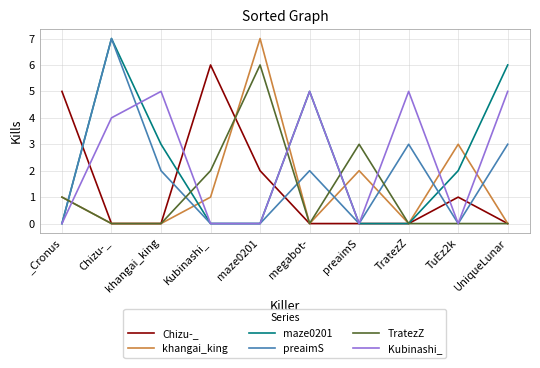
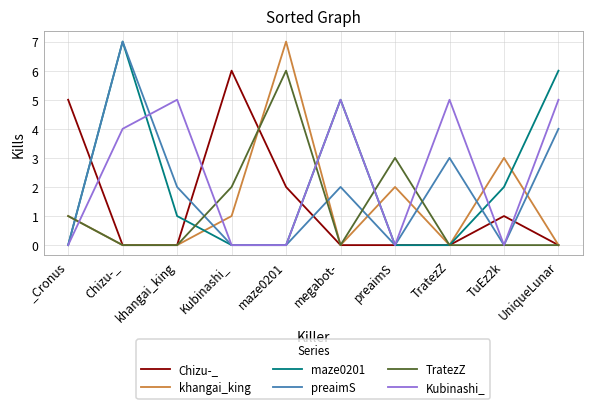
  {
    "Chizu-_": {
      "_Cronus": 5,
      "Kubinashi_": 6,
      "maze0201": 2,
      "TuEz2k": 1
    },
    "khangai_king": {
      "Kubinashi_": 1,
      "maze0201": 7,
      "preaimS": 2,
      "TuEz2k": 3
    },
    "maze0201": {
-     "khangai_king": 3,
+     "khangai_king": 1,
      "TuEz2k": 2,
      "UniqueLunar": 6
    },
    "preaimS": {
      "khangai_king": 2,
      "megabot-": 2,
      "TratezZ": 3,
-     "UniqueLunar": 3
+     "UniqueLunar": 4
    },
    "TratezZ": {
      "Kubinashi_": 2,
      "maze0201": 6,
      "preaimS": 3
    },
    "Kubinashi_": {
      "Chizu-_": 4,
      "khangai_king": 5,
      "TratezZ": 5,
      "UniqueLunar": 5
    }
  }
